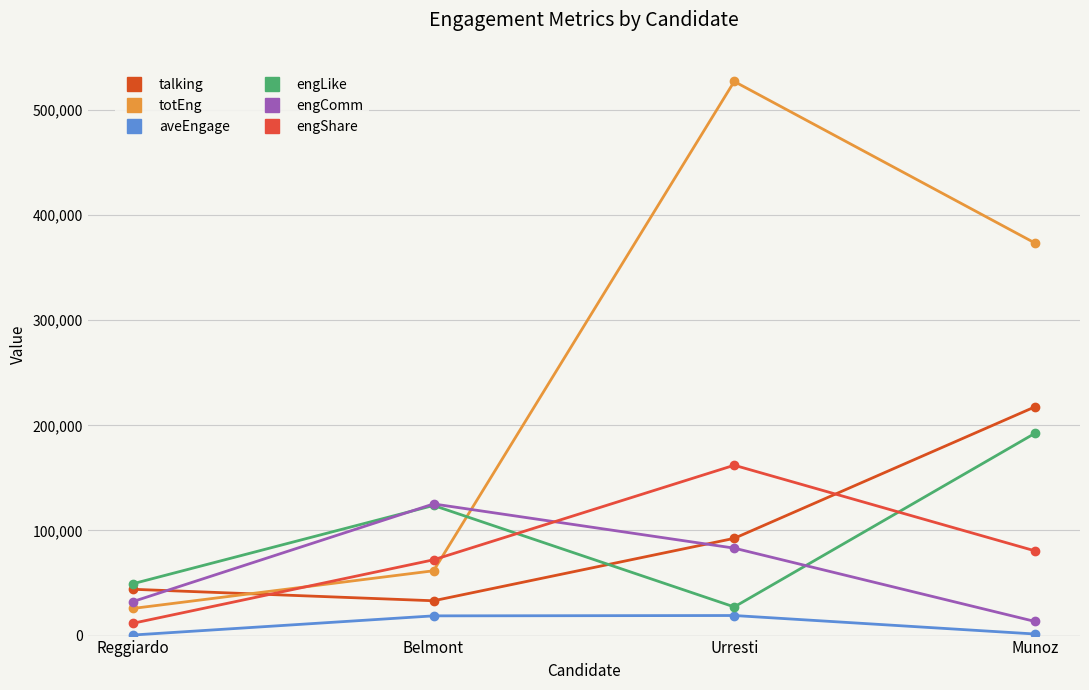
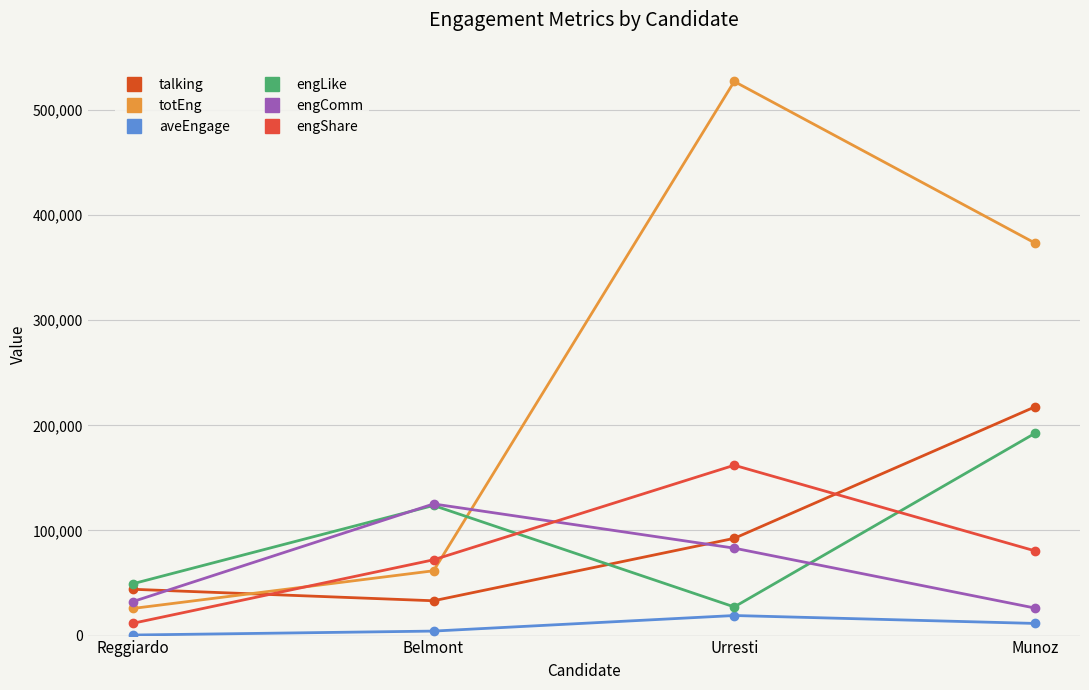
  {
    "totEng": {
      "Reggiardo": "26,000",
      "Belmont": "62,000",
      "Urresti": "527,000",
      "Munoz": "373,000"
    },
    "aveEngage": {
      "Reggiardo": "1,000",
-     "Belmont": "19,000",
+     "Belmont": "4,000",
      "Urresti": "19,000",
-     "Munoz": "2,000"
+     "Munoz": "12,000"
    },
    "engLike": {
      "Reggiardo": "49,000",
      "Urresti": "27,000",
      "Munoz": "192,000"
    },
    "engComm": {
      "Reggiardo": "32,000",
      "Urresti": "83,000",
-     "Munoz": "13,000"
+     "Munoz": "26,000"
    }
  }
